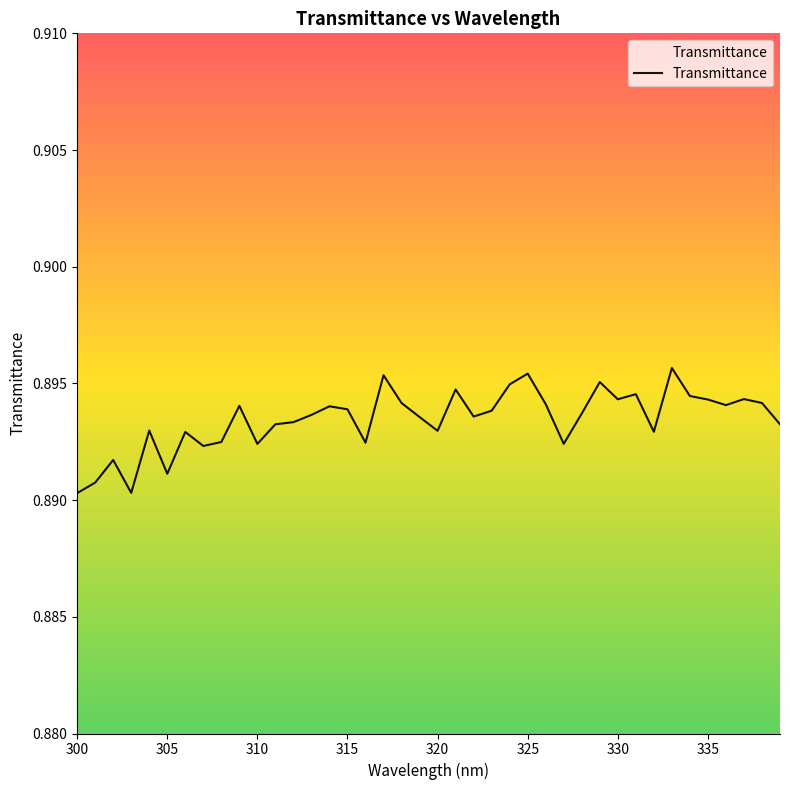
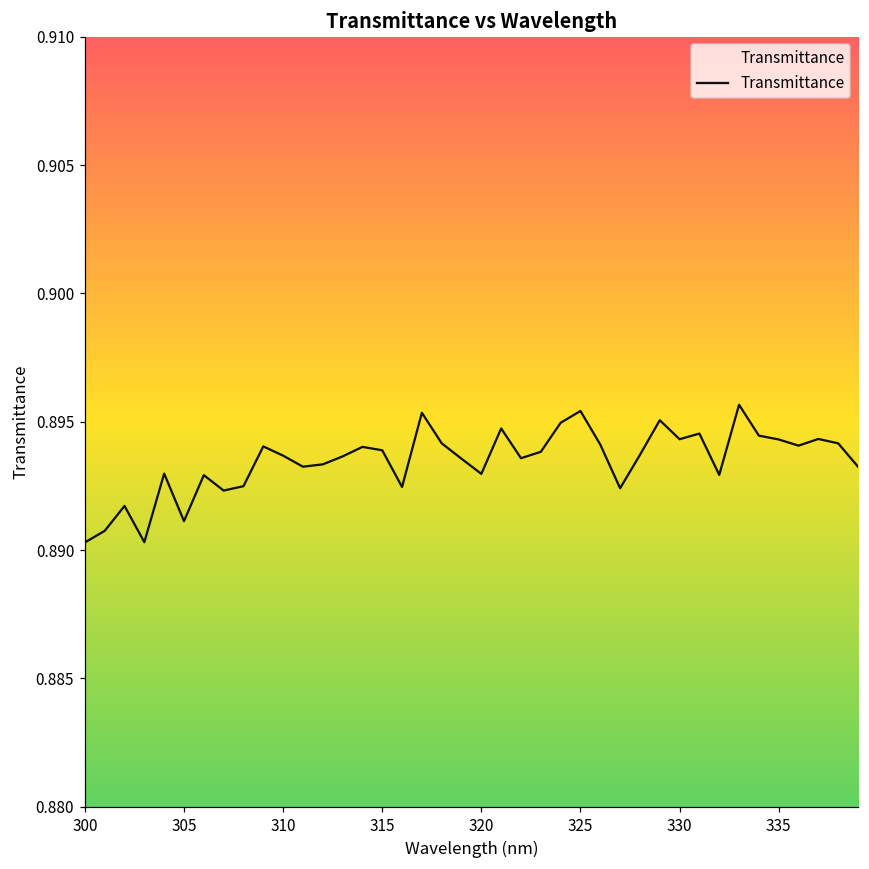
  {
    "300": 0.8903,
    "305": 0.8911,
-   "310": 0.8924,
+   "310": 0.8937,
    "315": 0.8939,
    "320": 0.8930,
    "325": 0.8954,
    "330": 0.8943,
    "335": 0.8943
  }
